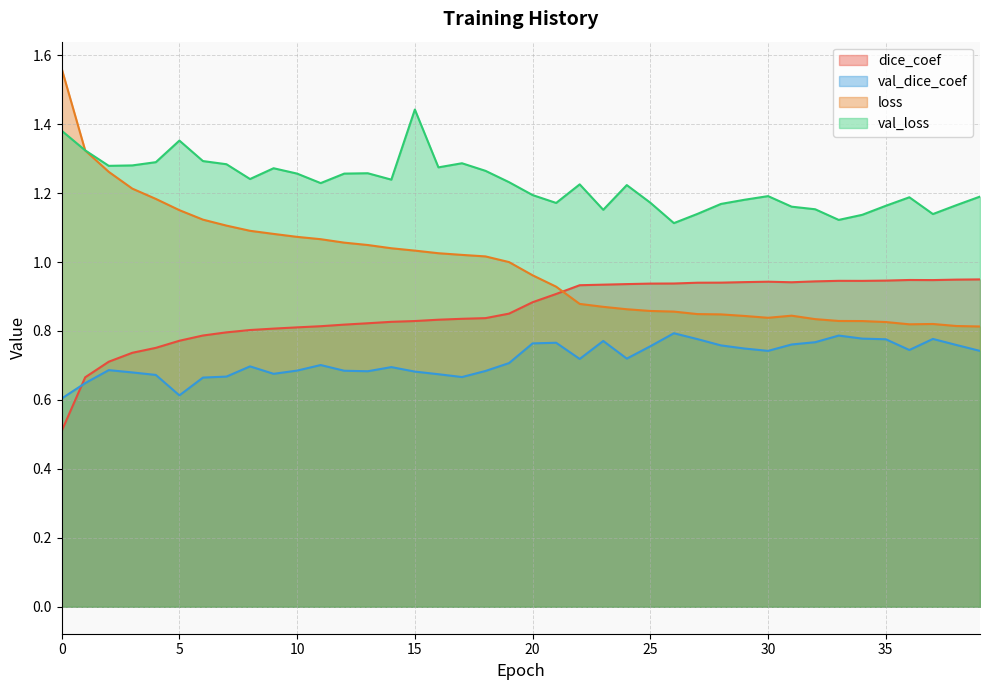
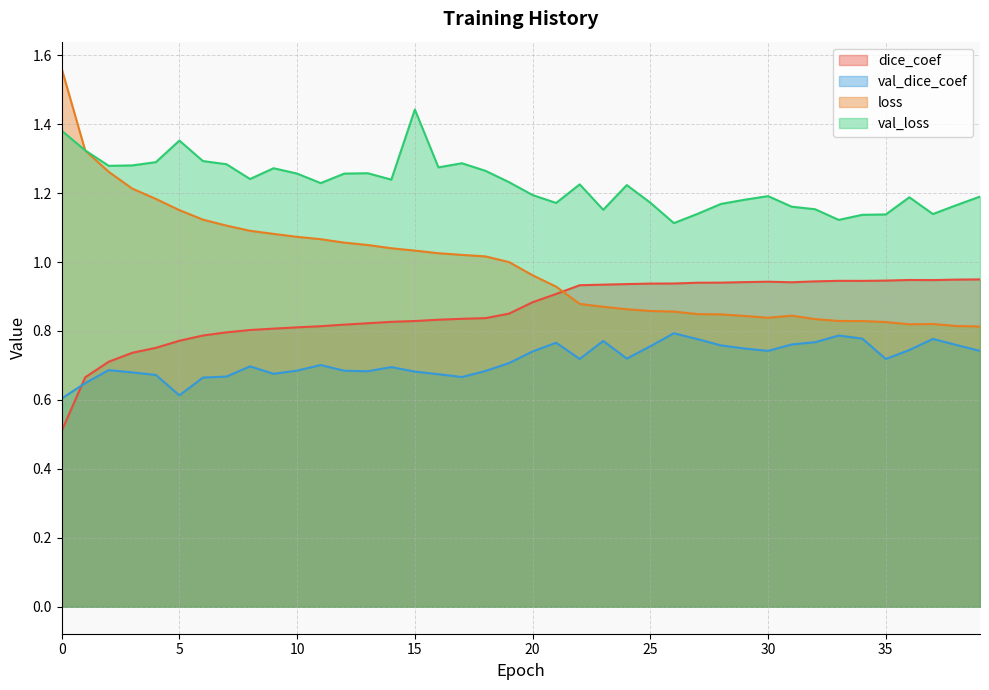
  {
    "val_dice_coef": {
      "0": 0.60,
      "5": 0.61,
      "10": 0.69,
      "15": 0.68,
-     "20": 0.76,
+     "20": 0.74,
      "25": 0.76,
      "30": 0.74,
-     "35": 0.78
+     "35": 0.72
    },
    "val_loss": {
      "0": 1.38,
      "5": 1.35,
      "10": 1.26,
      "15": 1.44,
      "20": 1.19,
      "25": 1.17,
      "30": 1.19,
-     "35": 1.16
+     "35": 1.14
    }
  }
